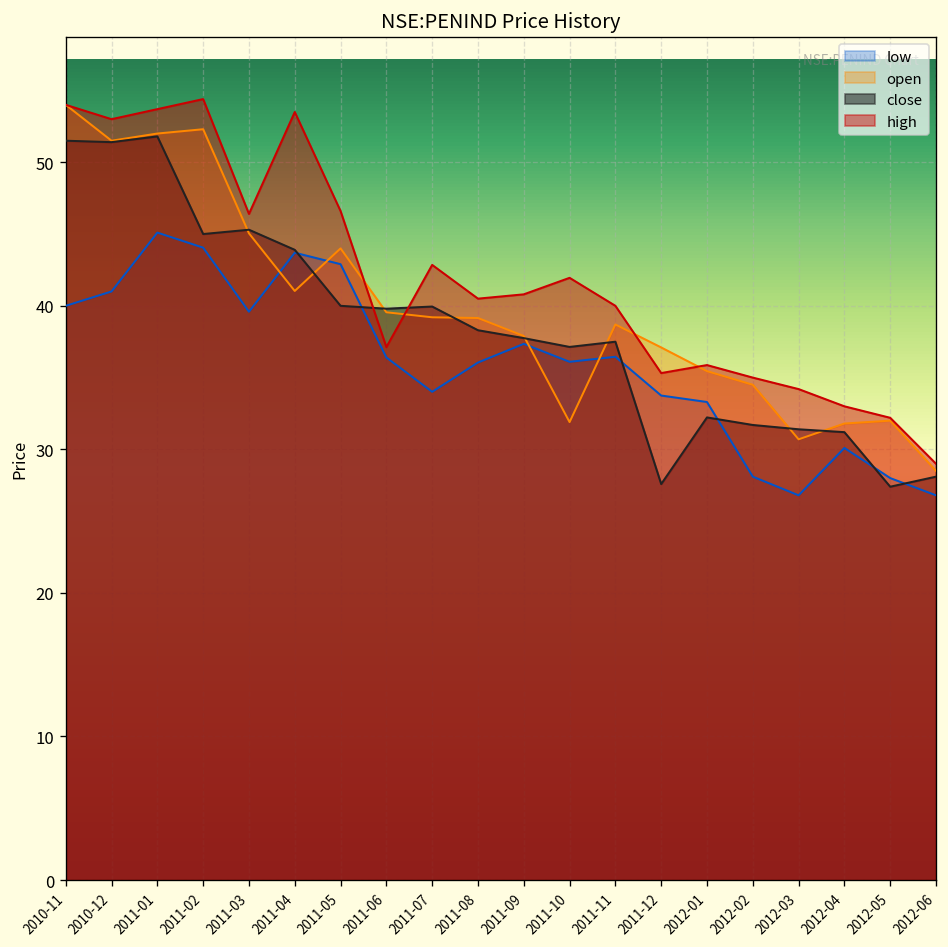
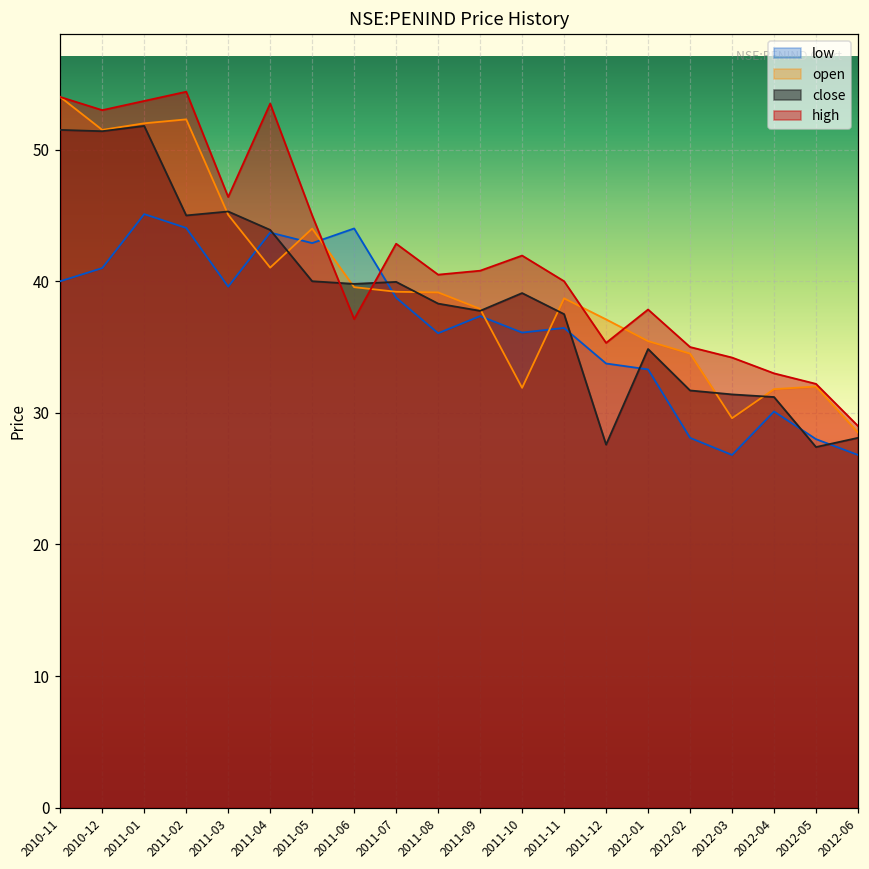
  {
    "low": {
      "2010-11": 40.0,
      "2010-12": 41.0,
      "2011-01": 45.1,
      "2011-02": 44.0,
      "2011-03": 39.6,
      "2011-05": 42.9,
-     "2011-06": 36.4,
-     "2011-07": 34.0,
+     "2011-06": 44.0,
+     "2011-07": 38.8,
      "2011-08": 36.0,
      "2011-09": 37.3,
      "2011-10": 36.1,
      "2011-11": 36.5,
      "2011-12": 33.8,
      "2012-01": 33.3,
      "2012-02": 28.1,
      "2012-03": 26.8,
      "2012-04": 30.1,
      "2012-05": 28.0,
      "2012-06": 26.8
    },
    "open": {
      "2011-02": 52.3,
      "2011-03": 45.0,
      "2011-04": 41.0,
      "2011-05": 44.0,
      "2011-06": 39.5,
      "2011-07": 39.2,
      "2011-08": 39.2,
      "2011-10": 31.9,
      "2011-11": 38.7,
      "2011-12": 37.1,
      "2012-01": 35.5,
      "2012-02": 34.5,
-     "2012-03": 30.7,
+     "2012-03": 29.6,
      "2012-04": 31.8,
      "2012-06": 28.5
    },
    "close": {
      "2010-11": 51.5,
      "2011-02": 45.0,
      "2011-03": 45.3,
      "2011-05": 40.0,
      "2011-06": 39.8,
      "2011-07": 40.0,
      "2011-08": 38.3,
-     "2011-10": 37.1,
+     "2011-10": 39.1,
      "2011-11": 37.5,
      "2011-12": 27.6,
-     "2012-01": 32.2,
+     "2012-01": 34.8,
      "2012-02": 31.7,
      "2012-03": 31.4,
      "2012-04": 31.2,
      "2012-05": 27.4,
      "2012-06": 28.1
    },
    "high": {
      "2010-12": 53.0,
      "2011-01": 53.7,
      "2011-02": 54.4,
      "2011-03": 46.4,
      "2011-04": 53.5,
-     "2011-05": 46.6,
+     "2011-05": 45.0,
      "2011-06": 37.1,
      "2011-07": 42.8,
      "2011-08": 40.5,
      "2011-09": 40.8,
      "2011-10": 42.0,
      "2011-11": 40.0,
      "2011-12": 35.3,
-     "2012-01": 35.9,
+     "2012-01": 37.8,
      "2012-02": 35.0,
      "2012-03": 34.2,
      "2012-04": 33.0,
      "2012-06": 29.0
    }
  }
